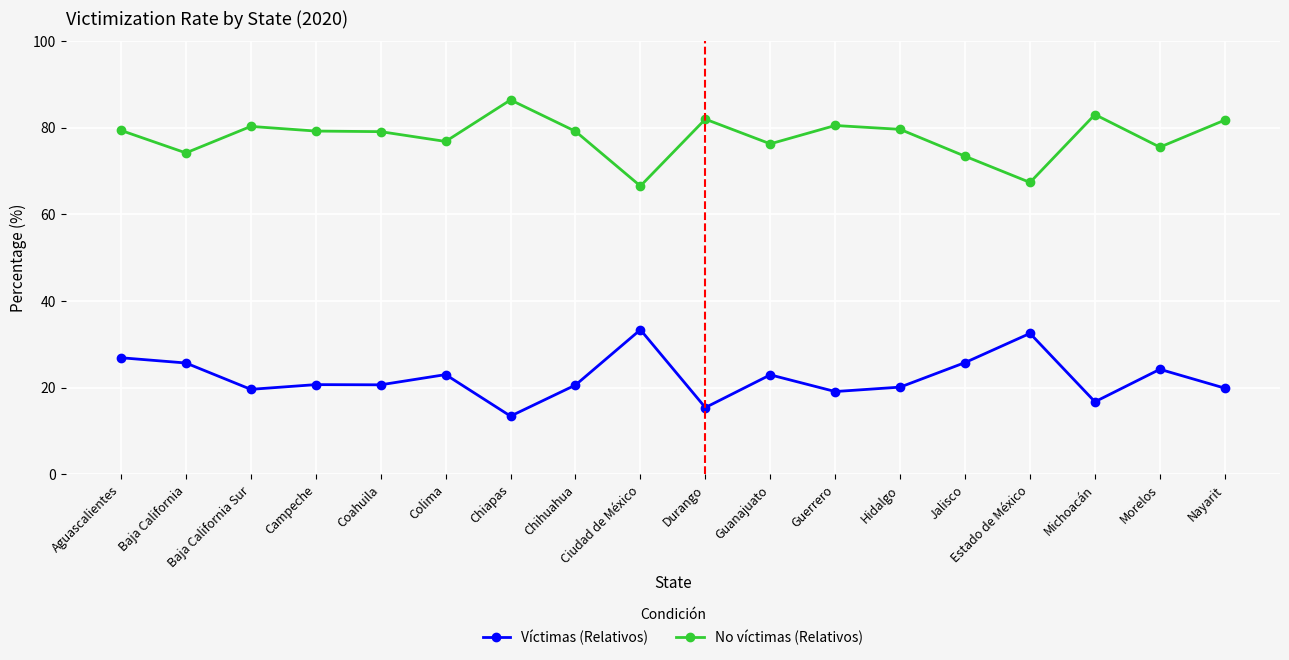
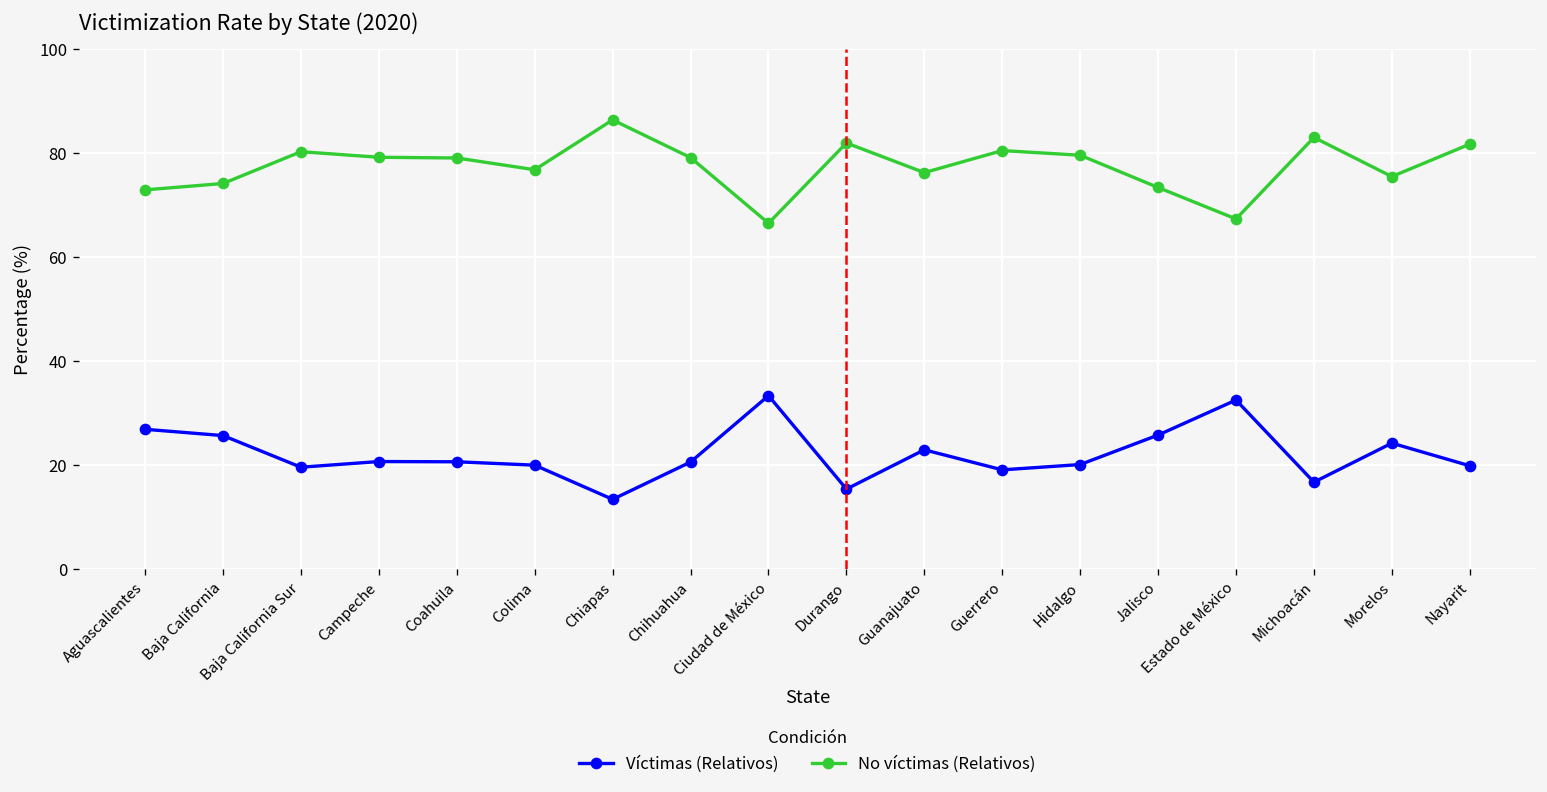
  {
    "Víctimas (Relativos)": {
      "Aguascalientes": 27,
      "Baja California": 26,
      "Baja California Sur": 20,
      "Campeche": 21,
      "Coahuila": 21,
-     "Colima": 23,
+     "Colima": 20,
      "Chiapas": 13,
      "Chihuahua": 21,
      "Ciudad de México": 33,
      "Durango": 15,
      "Guanajuato": 23,
      "Guerrero": 19,
      "Hidalgo": 20,
      "Jalisco": 26,
      "Estado de México": 33,
      "Michoacán": 17,
      "Morelos": 24,
      "Nayarit": 20
    },
    "No víctimas (Relativos)": {
-     "Aguascalientes": 79,
+     "Aguascalientes": 73,
      "Baja California": 74,
      "Baja California Sur": 80,
      "Campeche": 79,
      "Coahuila": 79,
      "Colima": 77,
      "Chiapas": 86,
      "Chihuahua": 79,
      "Ciudad de México": 67,
      "Durango": 82,
      "Guanajuato": 76,
      "Guerrero": 80,
      "Hidalgo": 80,
      "Jalisco": 73,
      "Estado de México": 67,
      "Michoacán": 83,
      "Morelos": 75,
      "Nayarit": 82
    }
  }
